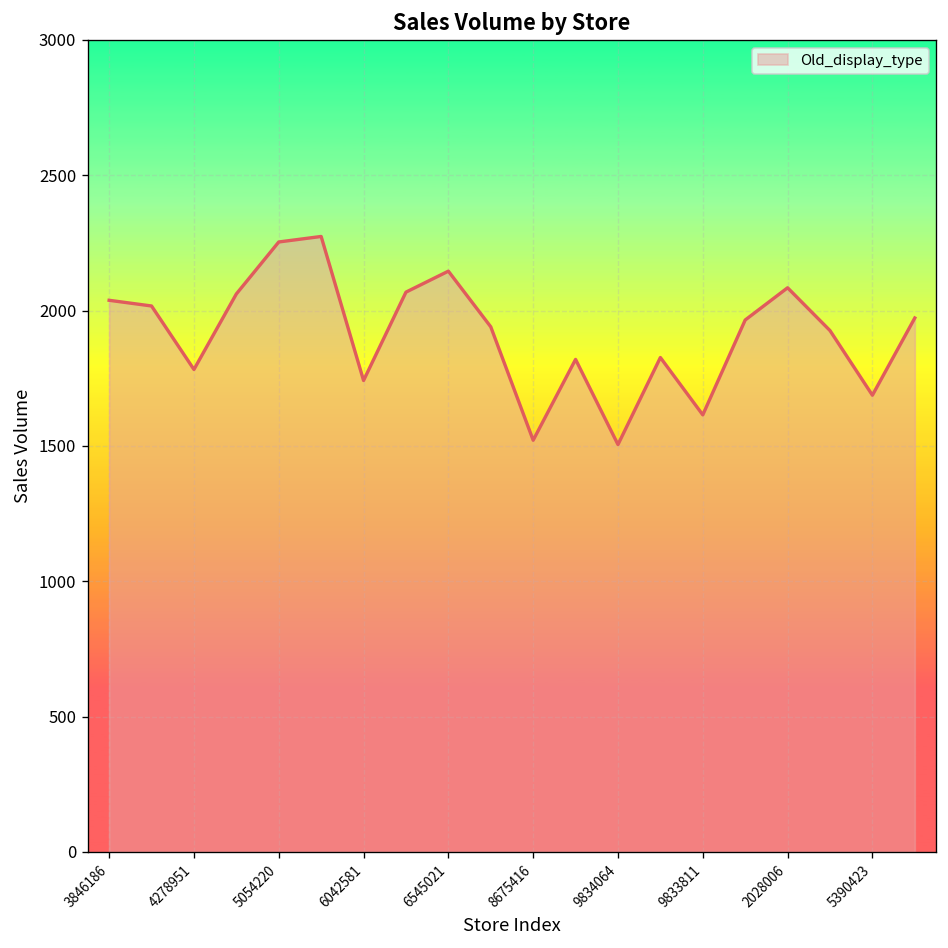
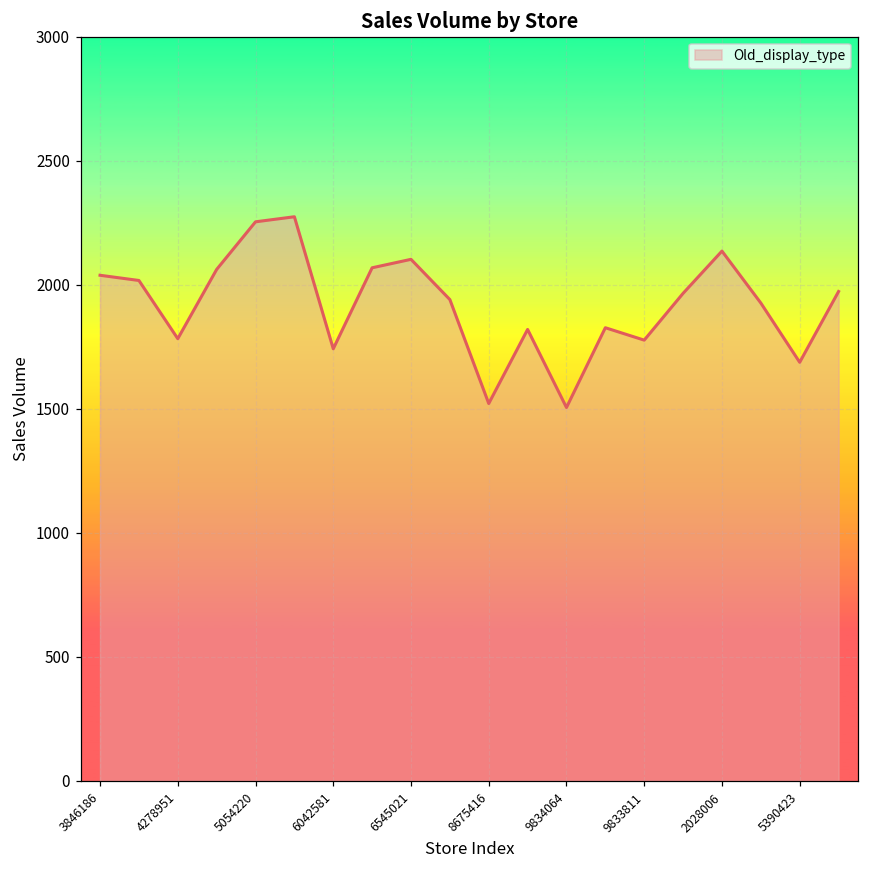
  {
    "3846186": 2040,
    "4278951": 1780,
    "5054220": 2250,
    "6042581": 1740,
-   "6545021": 2150,
+   "6545021": 2100,
    "8675416": 1520,
    "9834064": 1510,
-   "9833811": 1610,
-   "2028006": 2080,
+   "9833811": 1780,
+   "2028006": 2140,
    "5390423": 1690
  }
